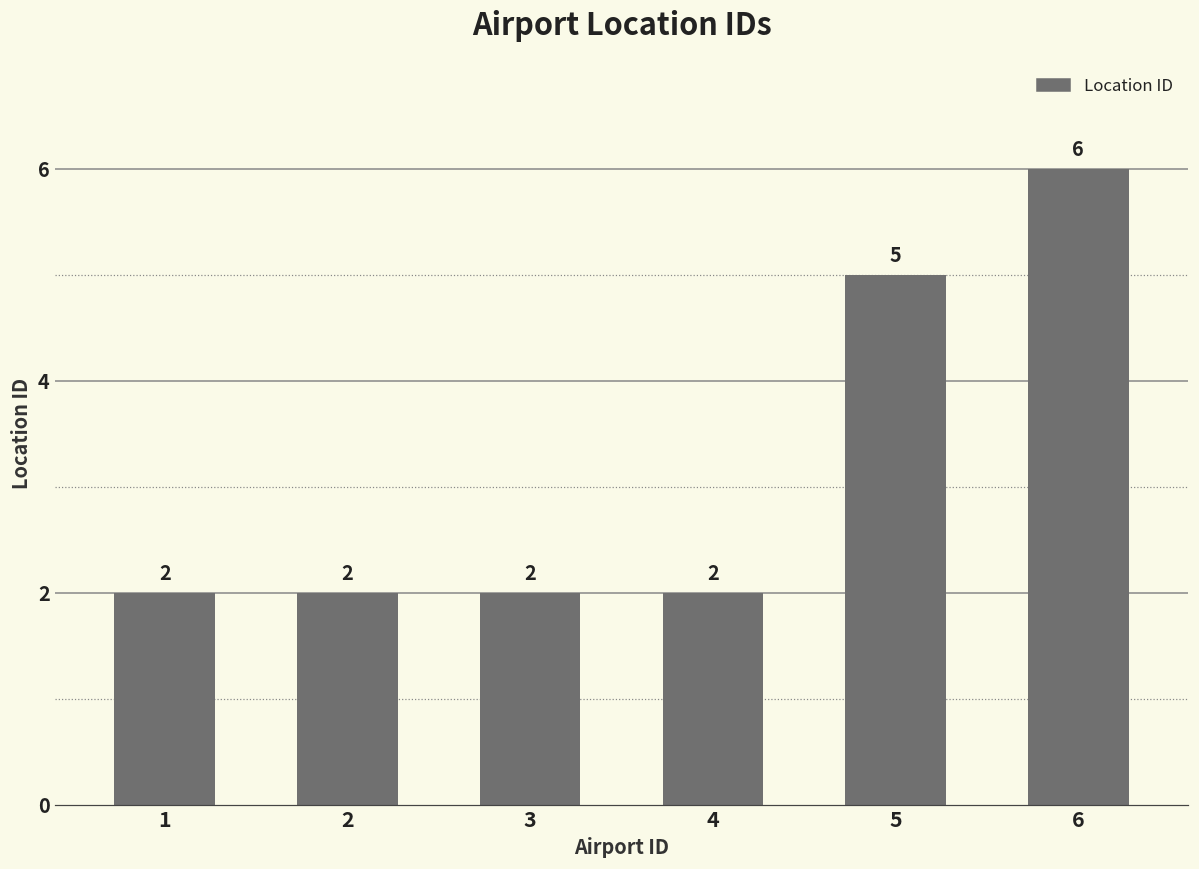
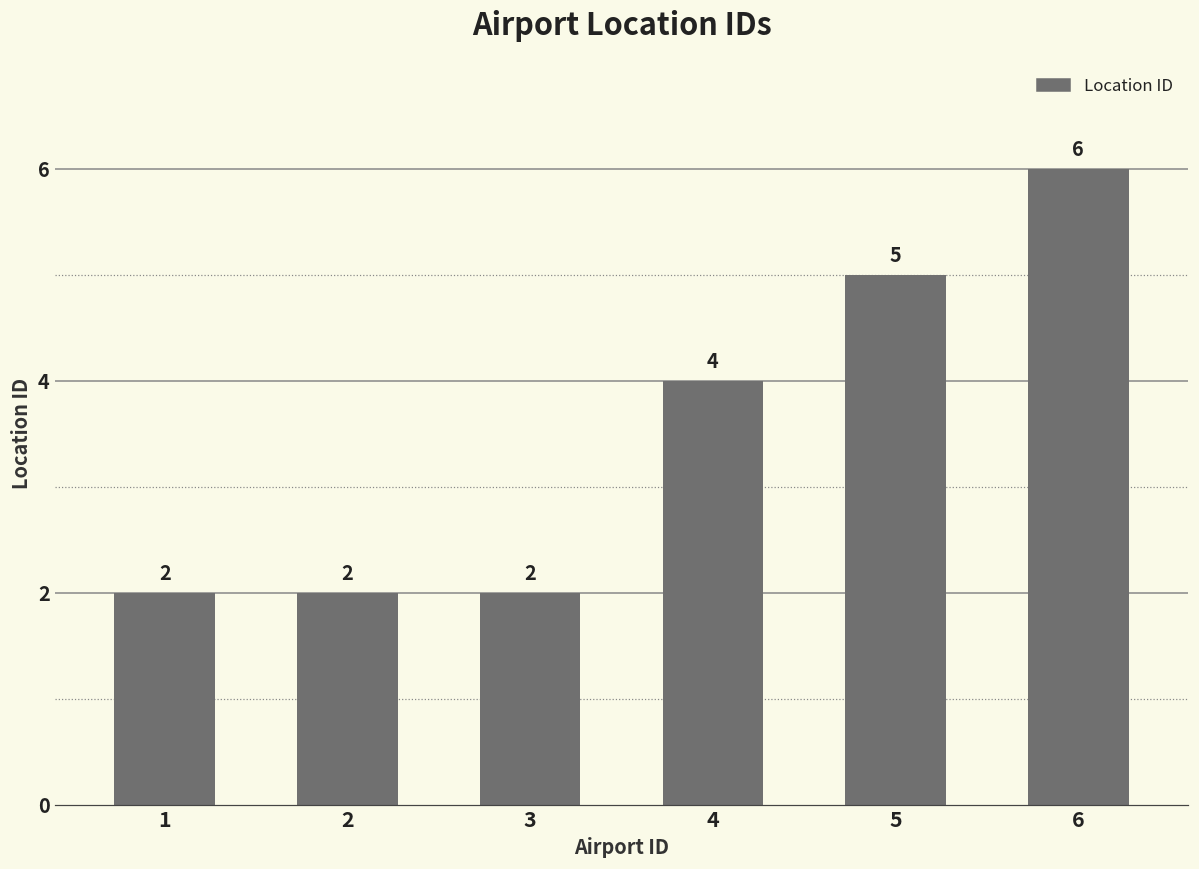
  {
    "1": 2,
    "2": 2,
    "3": 2,
-   "4": 2,
+   "4": 4,
    "5": 5,
    "6": 6
  }
